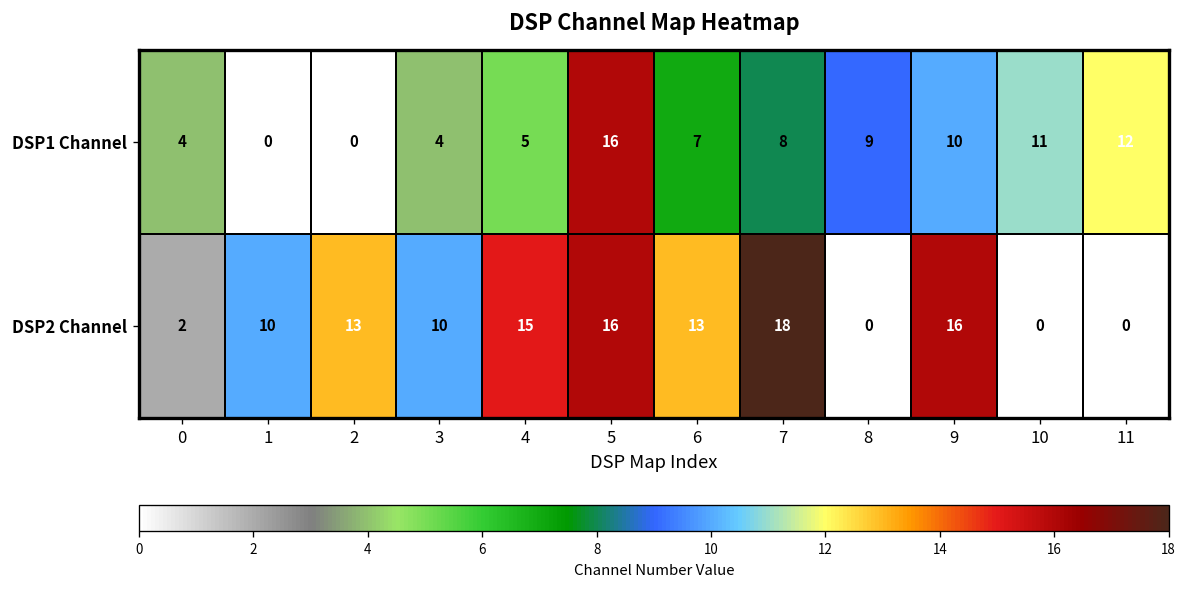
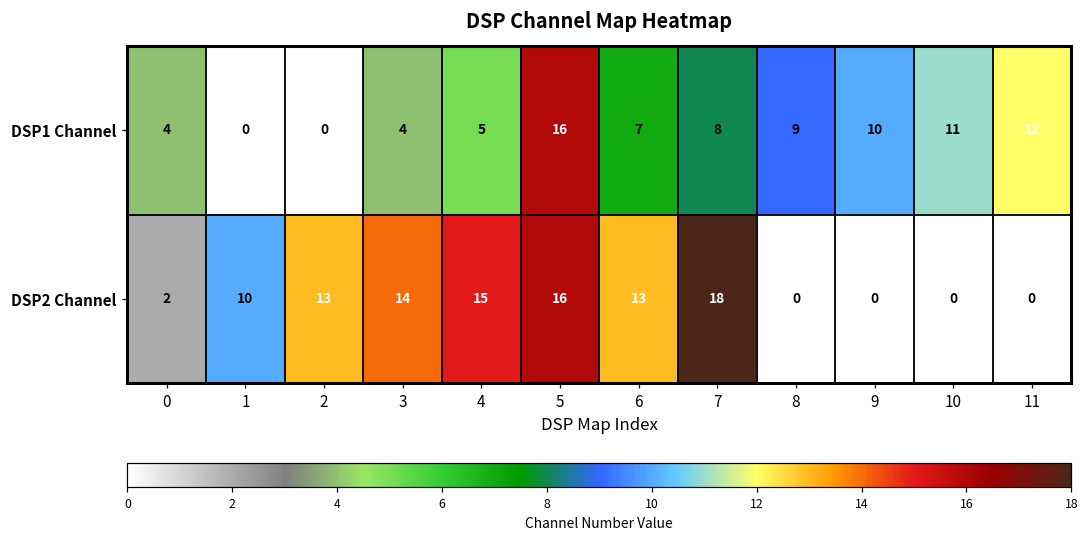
  {
    "DSP1 Channel": {
      "0": 4,
      "1": 0,
      "2": 0,
      "3": 4,
      "4": 5,
      "5": 16,
      "6": 7,
      "7": 8,
      "8": 9,
      "9": 10,
      "10": 11,
      "11": 12
    },
    "DSP2 Channel": {
      "0": 2,
      "1": 10,
      "2": 13,
-     "3": 10,
+     "3": 14,
      "4": 15,
      "5": 16,
      "6": 13,
      "7": 18,
      "8": 0,
-     "9": 16,
+     "9": 0,
      "10": 0,
      "11": 0
    }
  }
